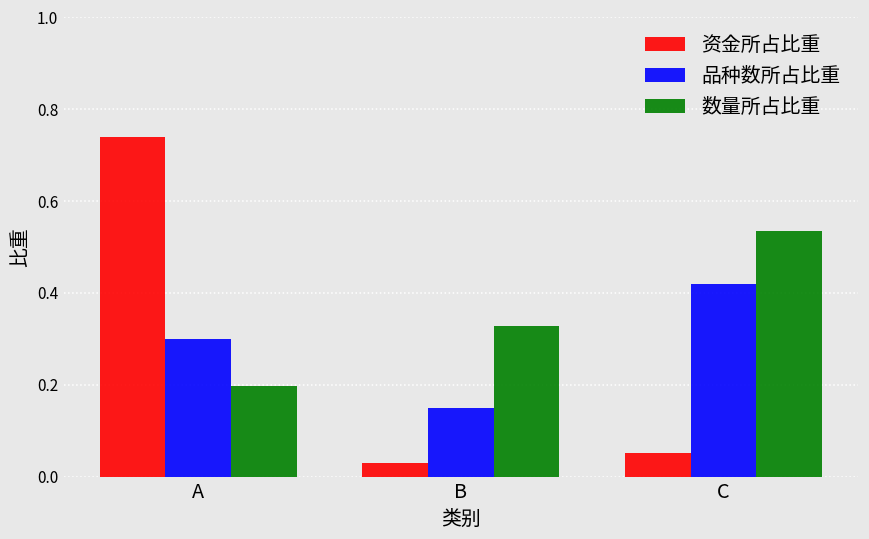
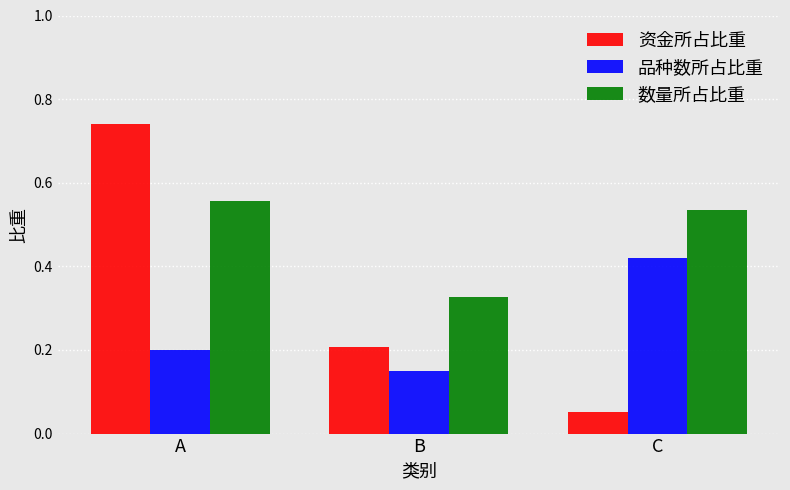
  {
    "资金所占比重": {
      "A": 0.74,
-     "B": 0.03,
+     "B": 0.21,
      "C": 0.05
    },
    "品种数所占比重": {
-     "A": 0.3,
+     "A": 0.2,
      "B": 0.15,
      "C": 0.42
    },
    "数量所占比重": {
-     "A": 0.20,
+     "A": 0.56,
      "B": 0.33,
      "C": 0.53
    }
  }
